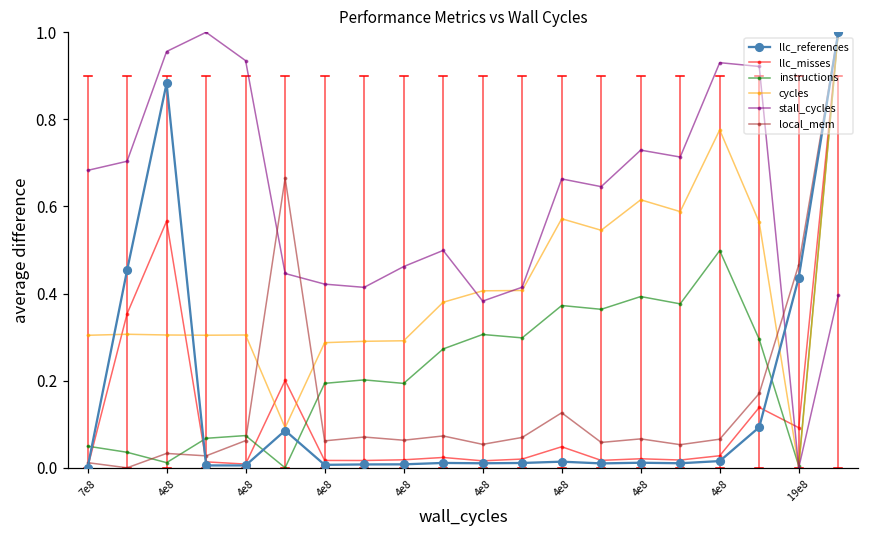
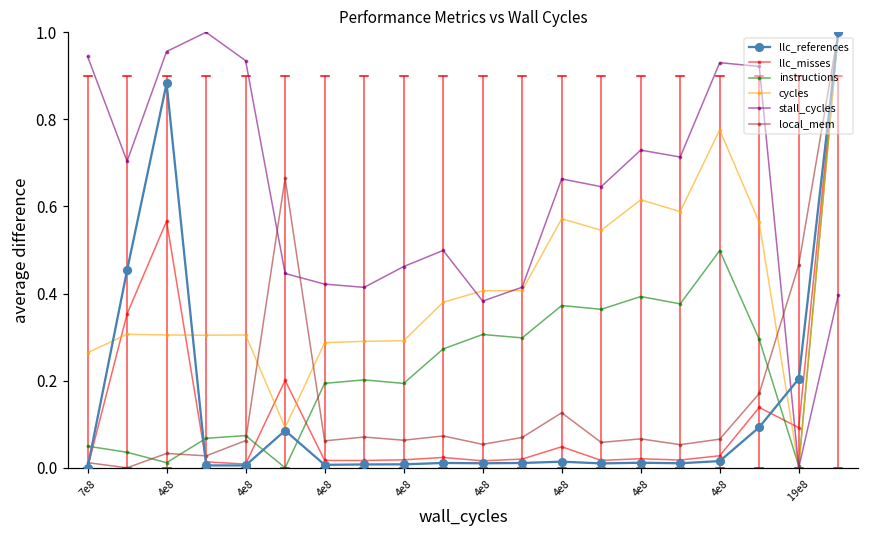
  {
    "llc_references": {
-     "19e8": 0.44
+     "19e8": 0.20
    },
    "instructions": {
      "7e8": 0.05
    },
    "cycles": {
-     "7e8": 0.30
+     "7e8": 0.26
    },
    "stall_cycles": {
-     "7e8": 0.68
+     "7e8": 0.94
    },
    "local_mem": {
      "7e8": 0.01,
      "19e8": 0.47
    }
  }
